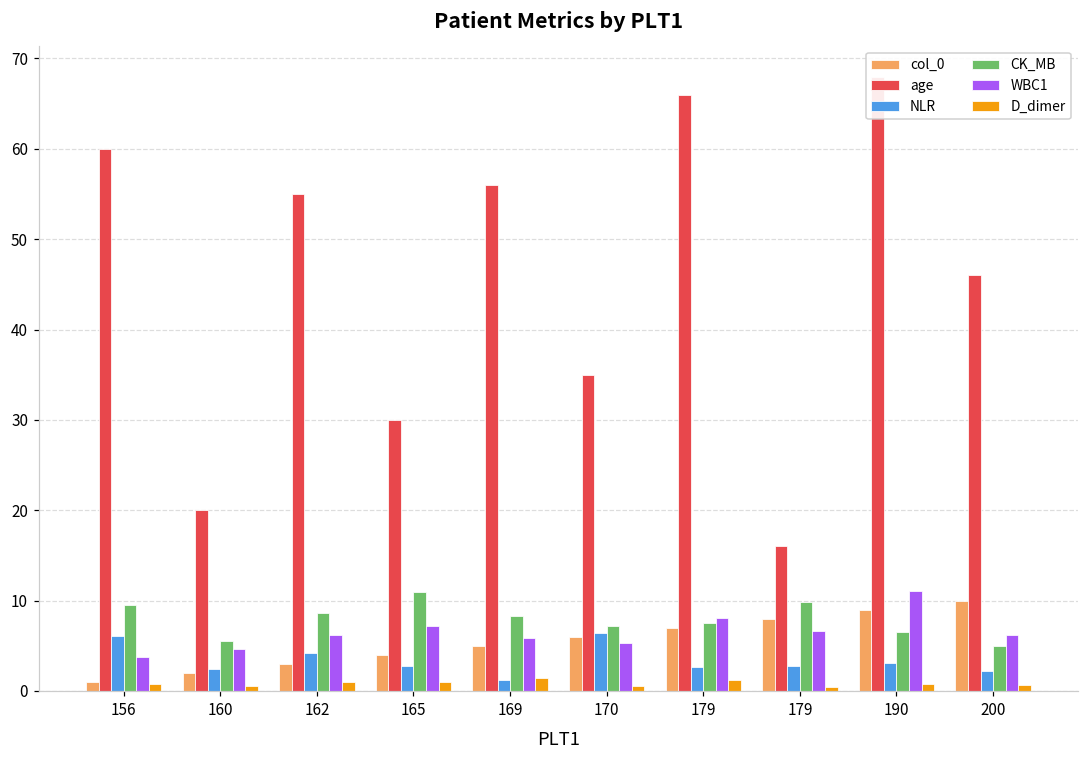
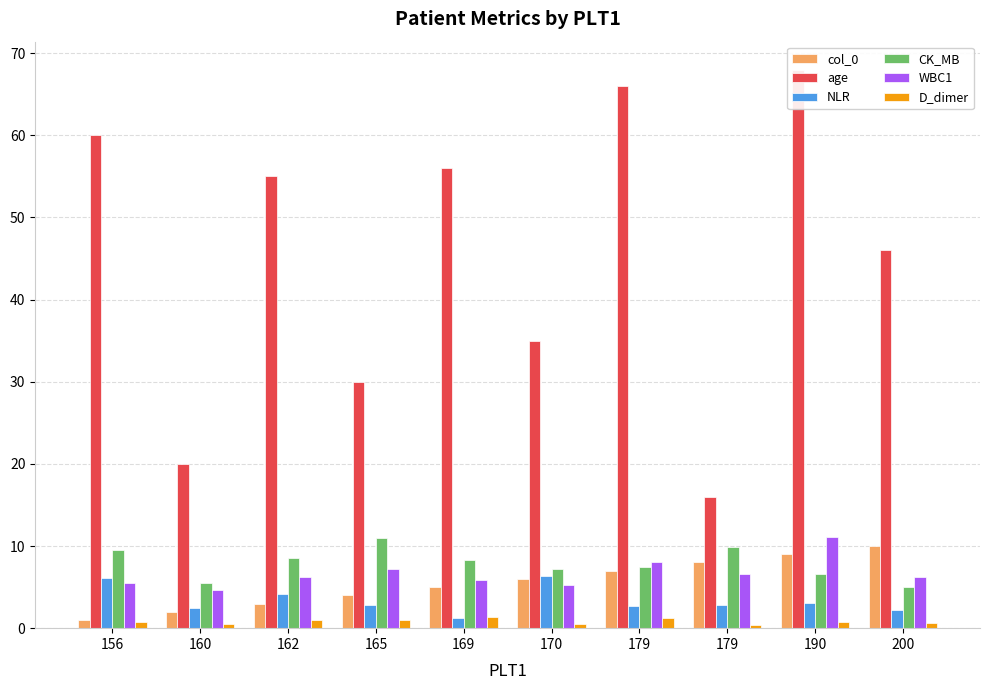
  {
    "col_0": {
      "156": 1,
      "160": 2,
      "162": 3,
      "165": 4,
      "169": 5,
      "170": 6,
      "190": 9,
      "200": 10
    },
    "age": {
      "156": 60,
      "160": 20,
      "162": 55,
      "165": 30,
      "169": 56,
      "170": 35,
      "200": 46
    },
    "NLR": {
      "156": 6,
      "160": 2,
      "162": 4,
      "165": 3,
      "169": 1,
      "170": 6,
      "190": 3,
      "200": 2
    },
    "CK_MB": {
      "156": 10,
      "160": 6,
      "162": 9,
      "165": 11,
      "169": 8,
      "170": 7,
      "190": 7,
      "200": 5
    },
    "WBC1": {
-     "156": 4,
+     "156": 6,
      "160": 5,
      "162": 6,
      "165": 7,
      "169": 6,
      "170": 5,
      "190": 11,
      "200": 6
    },
    "D_dimer": {
      "156": 1,
      "160": 1,
      "162": 1,
      "165": 1,
      "169": 1,
      "170": 1,
      "190": 1,
      "200": 1
    }
  }
